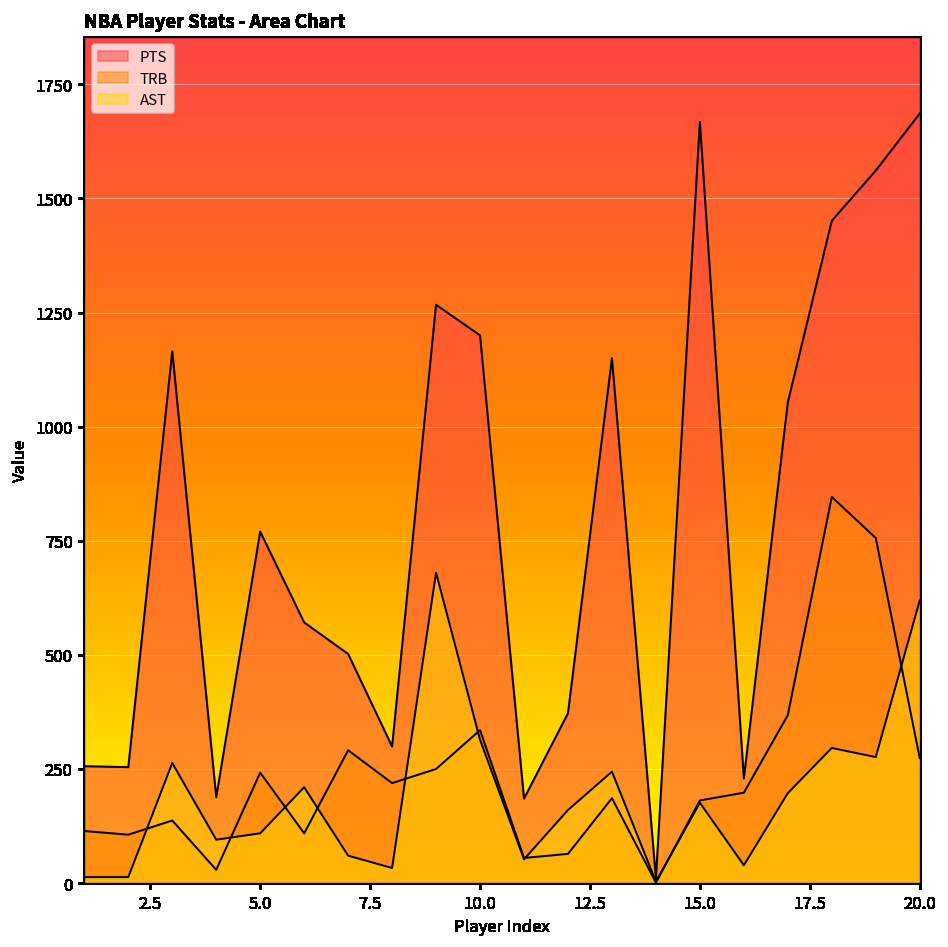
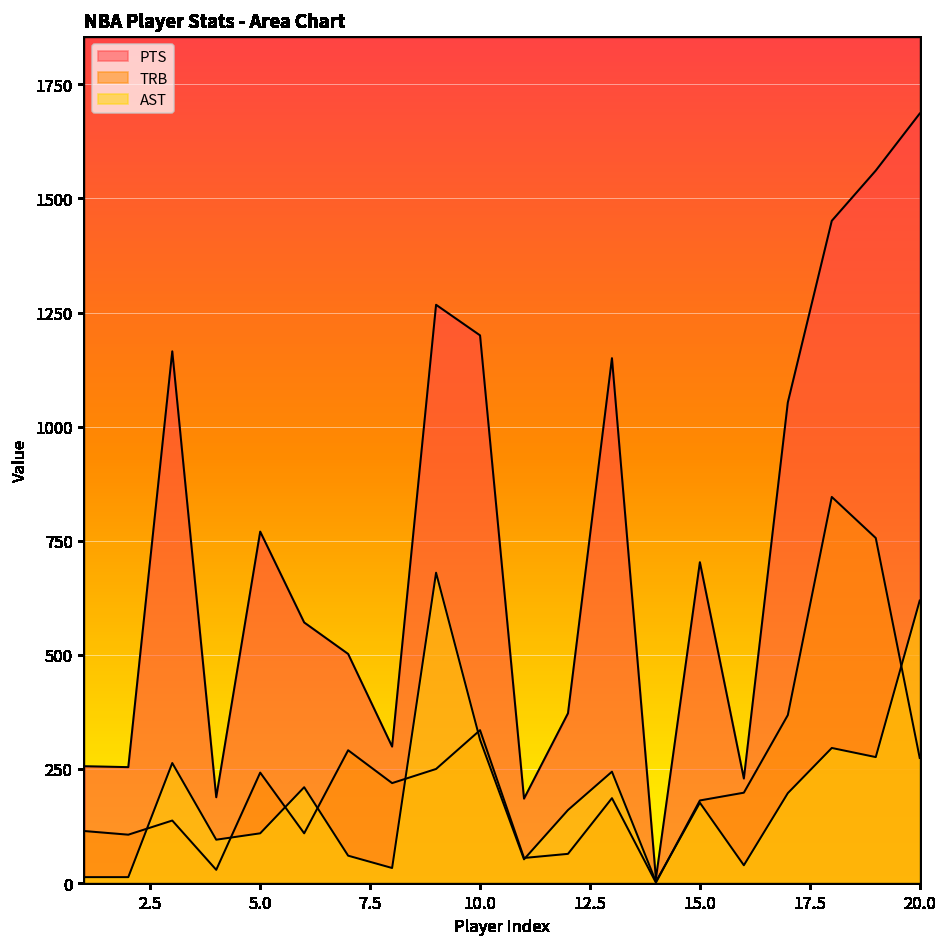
  {
    "PTS": {
      "5.0": 770,
      "10.0": 1200,
-     "15.0": 1670,
+     "15.0": 700,
      "20.0": 1690
    }
  }
